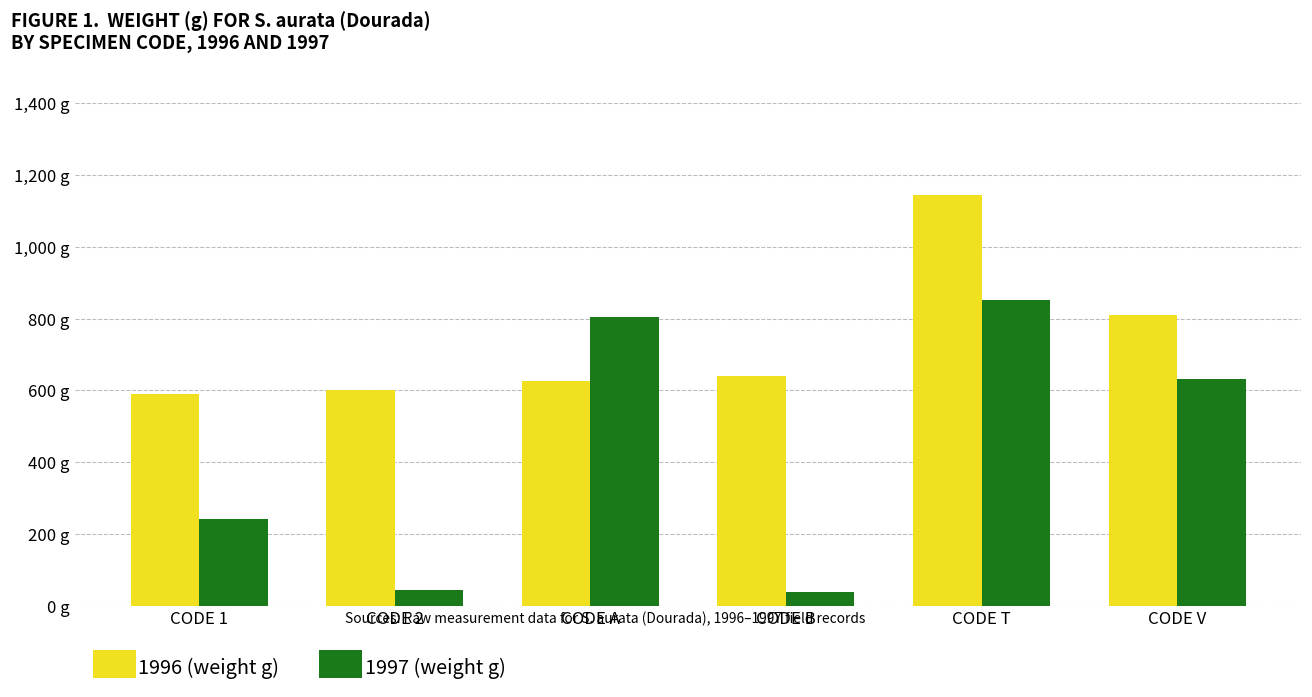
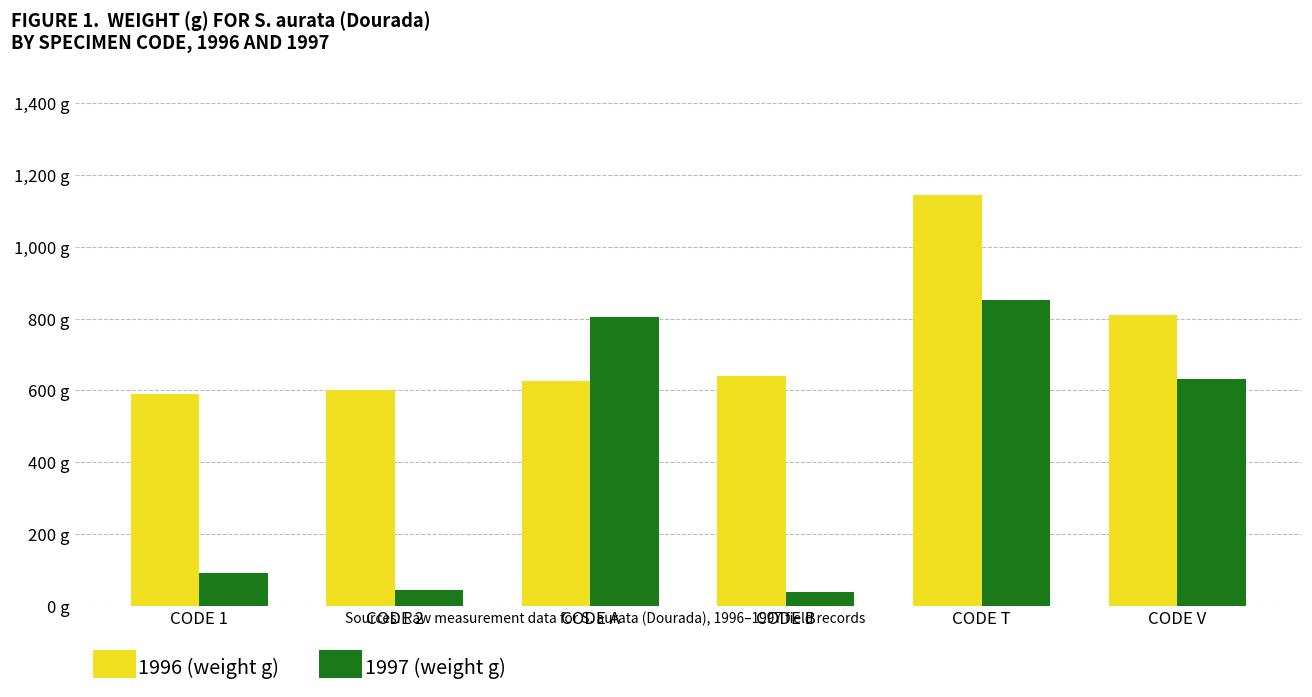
  {
    "1996 (weight g)": {
      "CODE 1": "590 g",
      "CODE 2": "600 g",
      "CODE A": "630 g",
      "CODE B": "640 g",
      "CODE T": "1,150 g",
      "CODE V": "810 g"
    },
    "1997 (weight g)": {
-     "CODE 1": "240 g",
+     "CODE 1": "90 g",
      "CODE 2": "40 g",
      "CODE A": "810 g",
      "CODE B": "40 g",
      "CODE T": "850 g",
      "CODE V": "630 g"
    }
  }
